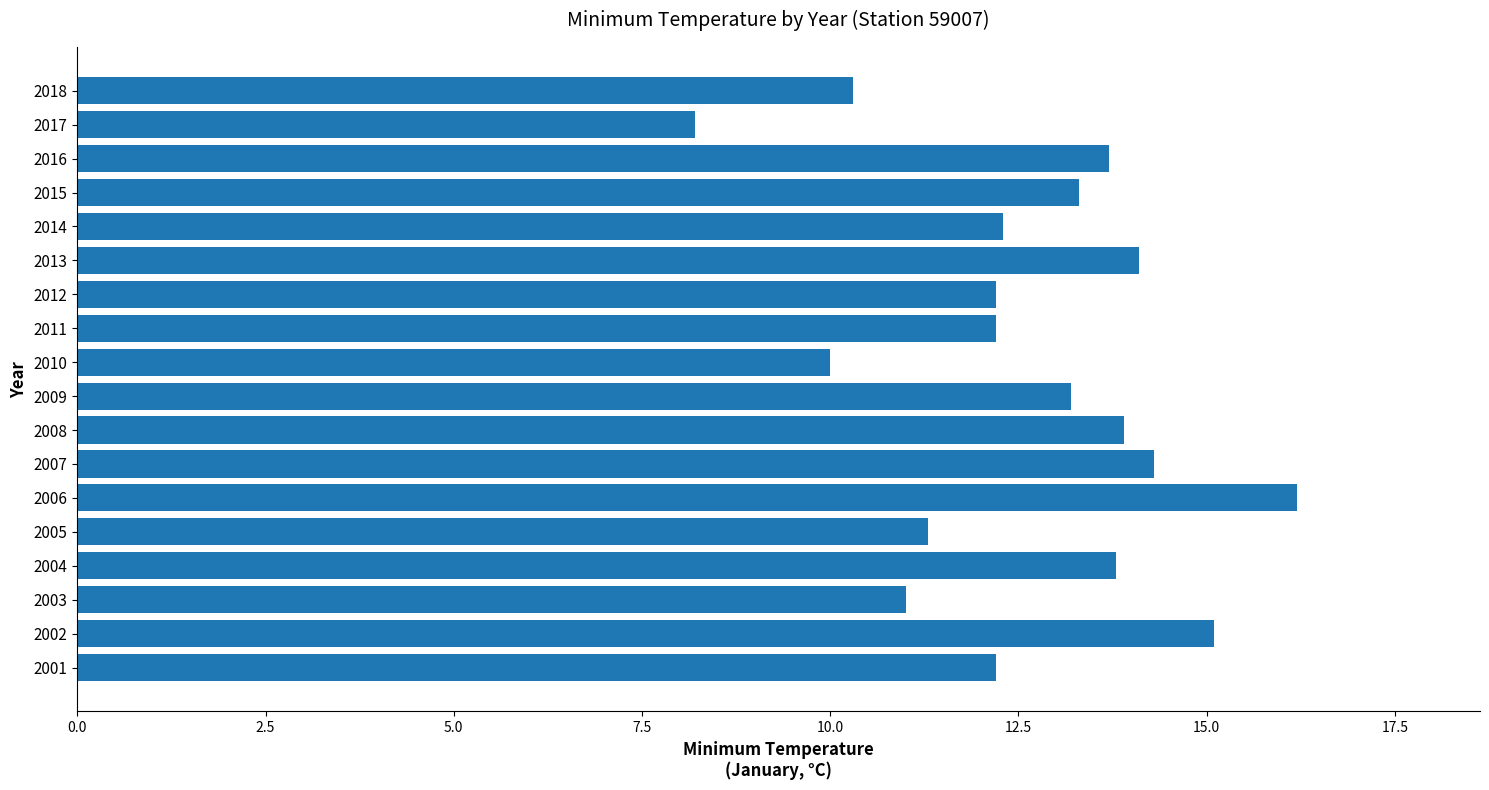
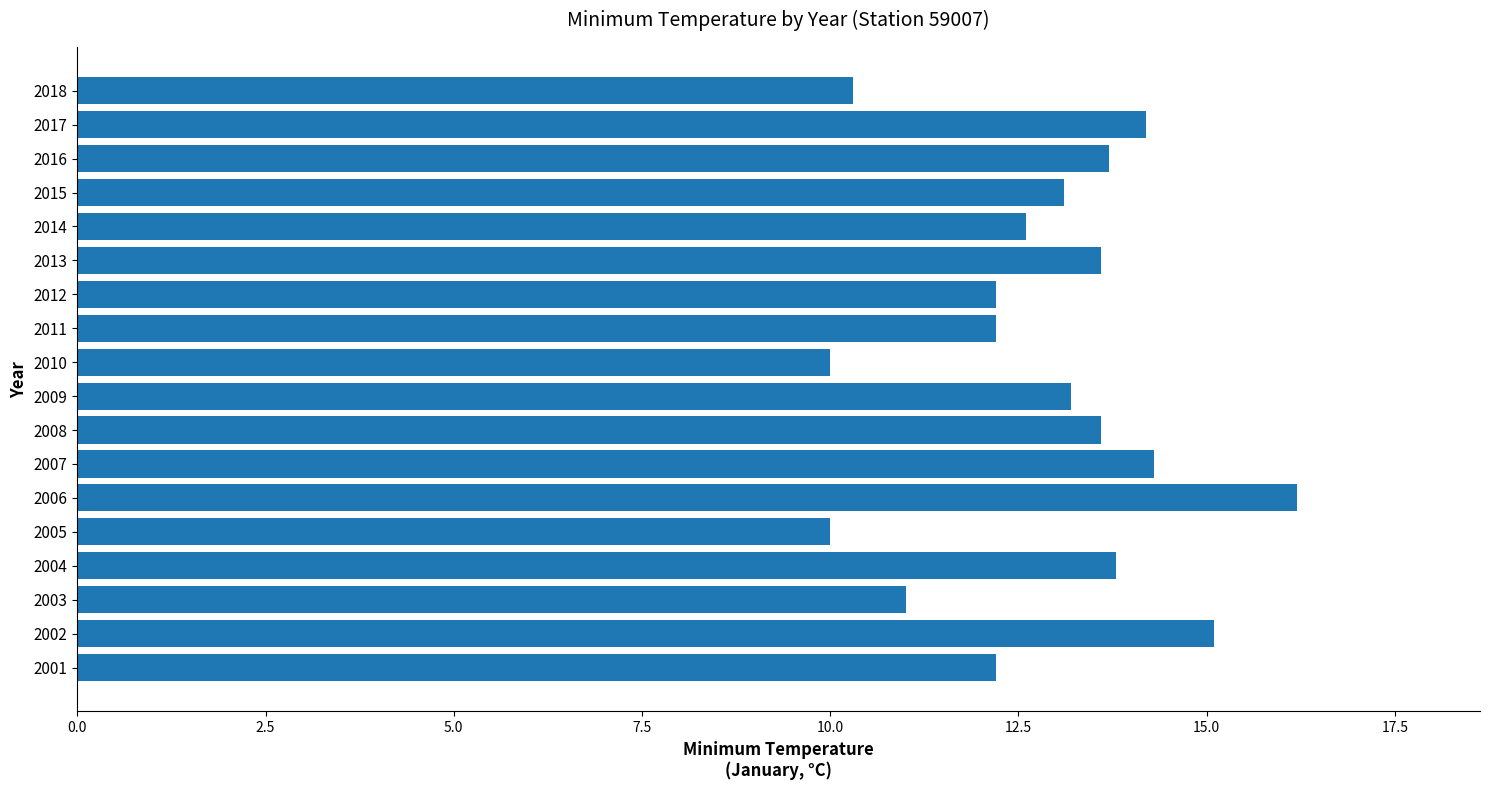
  {
    "2018": 10.3,
-   "2017": 8.2,
+   "2017": 14.2,
    "2016": 13.7,
-   "2015": 13.3,
-   "2014": 12.3,
-   "2013": 14.1,
+   "2015": 13.1,
+   "2014": 12.6,
+   "2013": 13.6,
    "2012": 12.2,
    "2011": 12.2,
    "2010": 10.0,
    "2009": 13.2,
-   "2008": 13.9,
+   "2008": 13.6,
    "2007": 14.3,
    "2006": 16.2,
-   "2005": 11.3,
+   "2005": 10.0,
    "2004": 13.8,
    "2003": 11.0,
    "2002": 15.1,
    "2001": 12.2
  }
